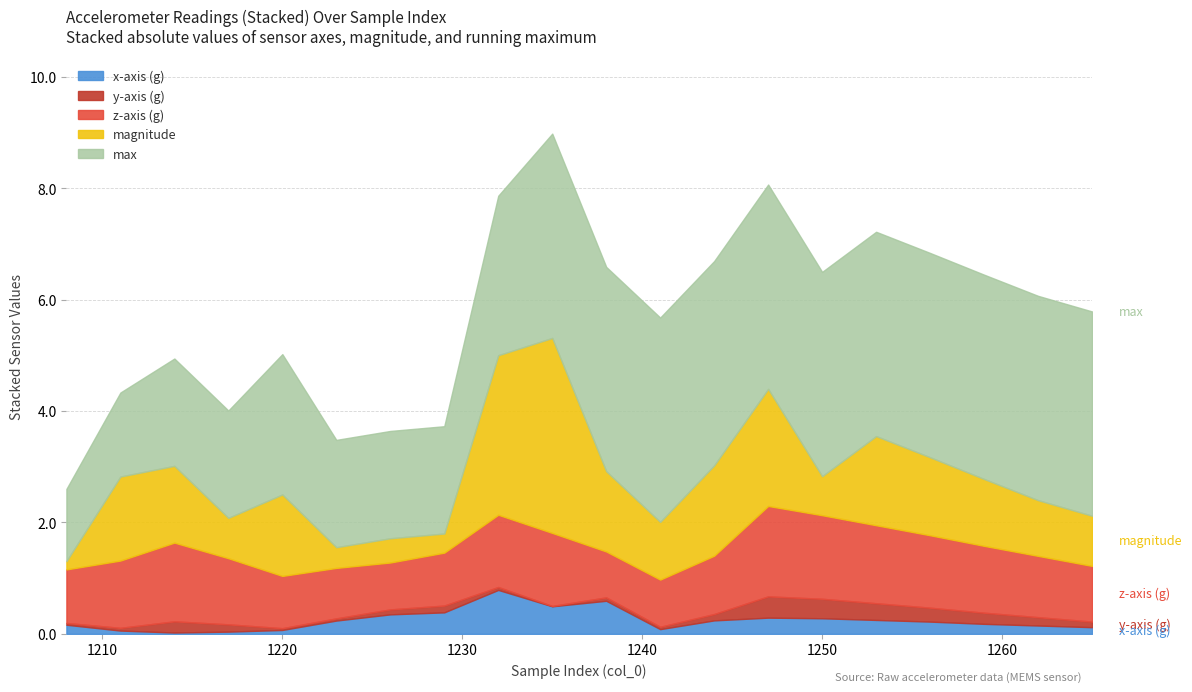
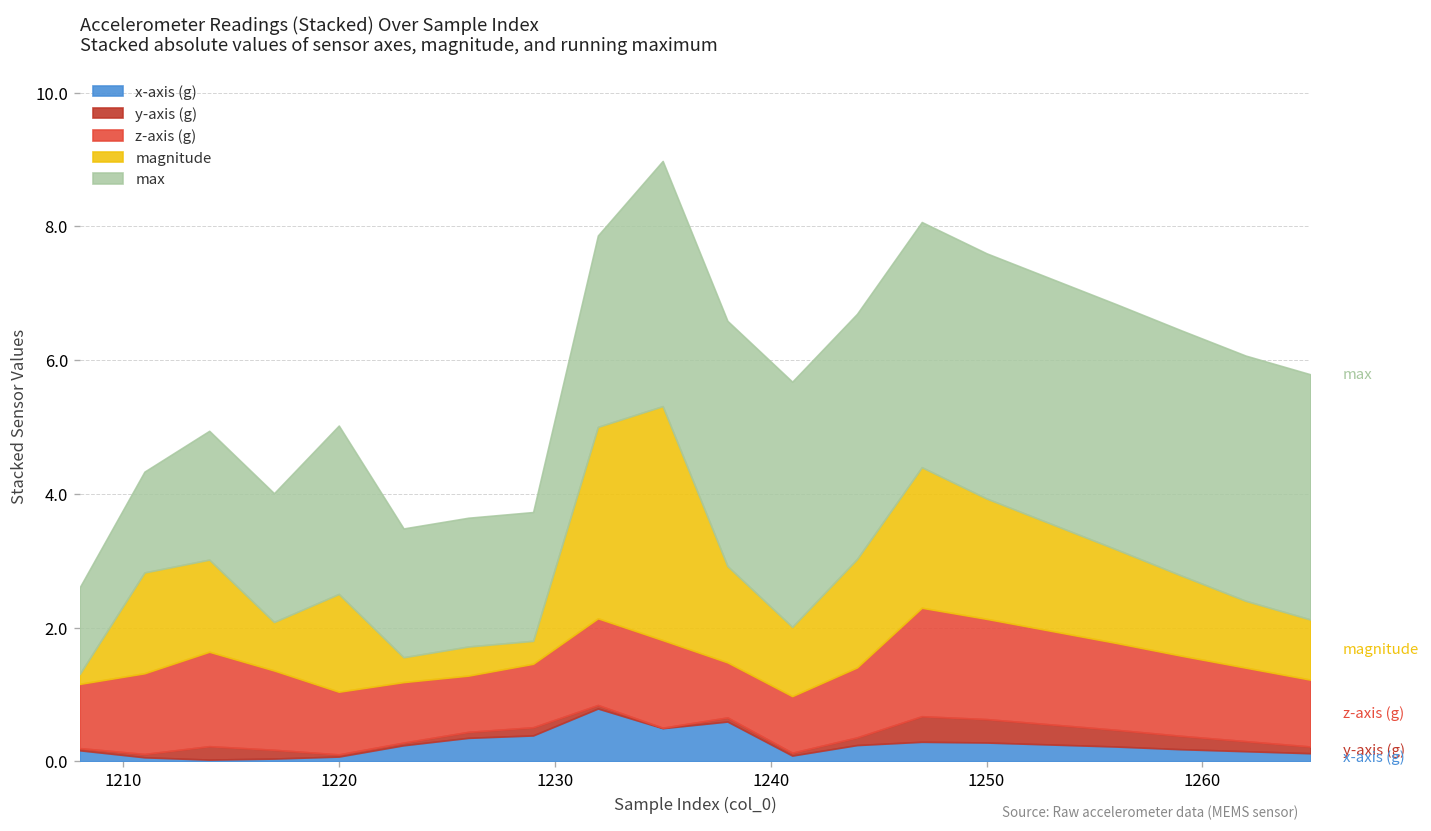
  {
    "x-axis (g)": {
      "1250": 0.3
    },
    "magnitude": {
      "1220": 1.5,
-     "1250": 0.7
+     "1250": 1.8
    },
    "max": {
      "1220": 2.5,
      "1250": 3.7
    }
  }
